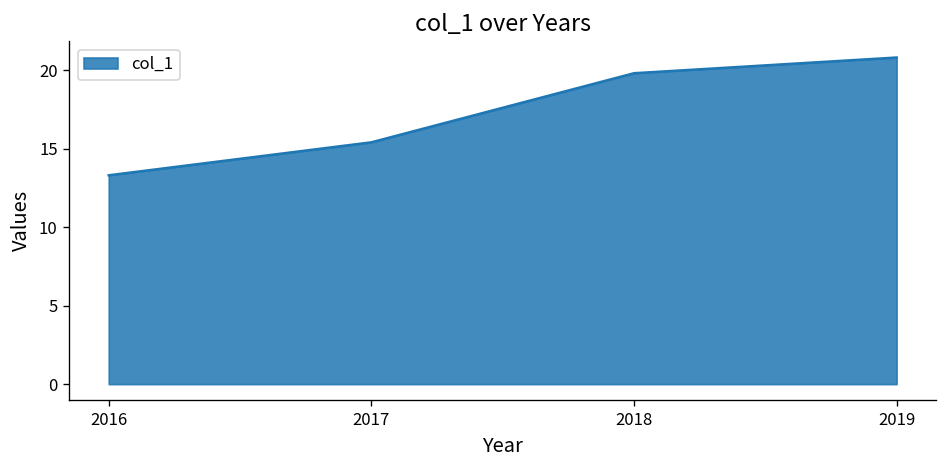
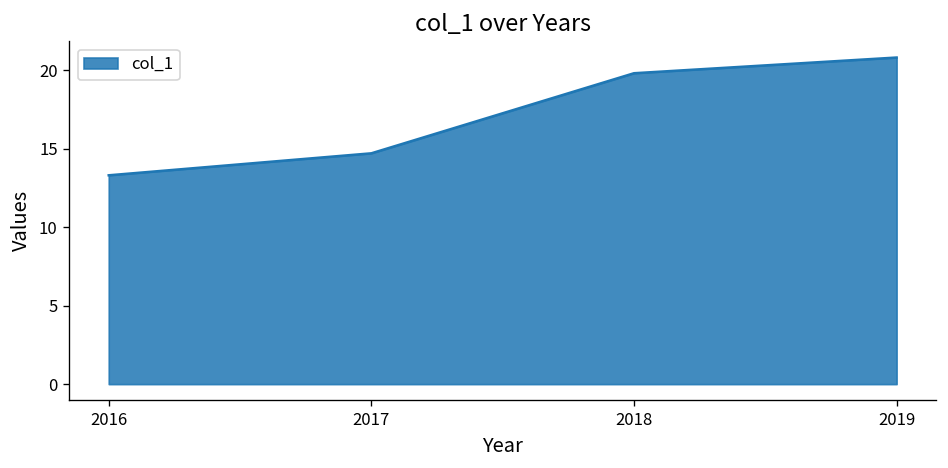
  {
    "2016": 13.3,
-   "2017": 15.4,
+   "2017": 14.7,
    "2018": 19.8,
    "2019": 20.8
  }
